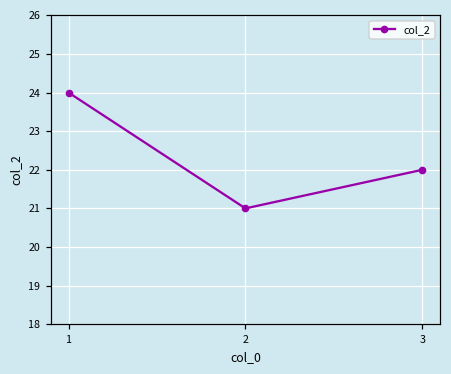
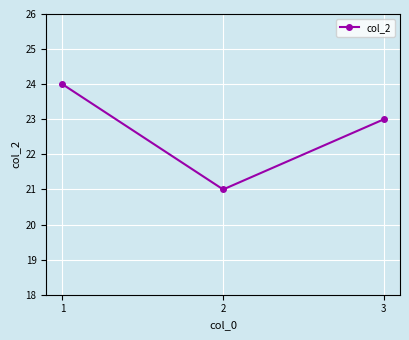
  {
    "1": 24,
    "2": 21,
-   "3": 22
+   "3": 23
  }
